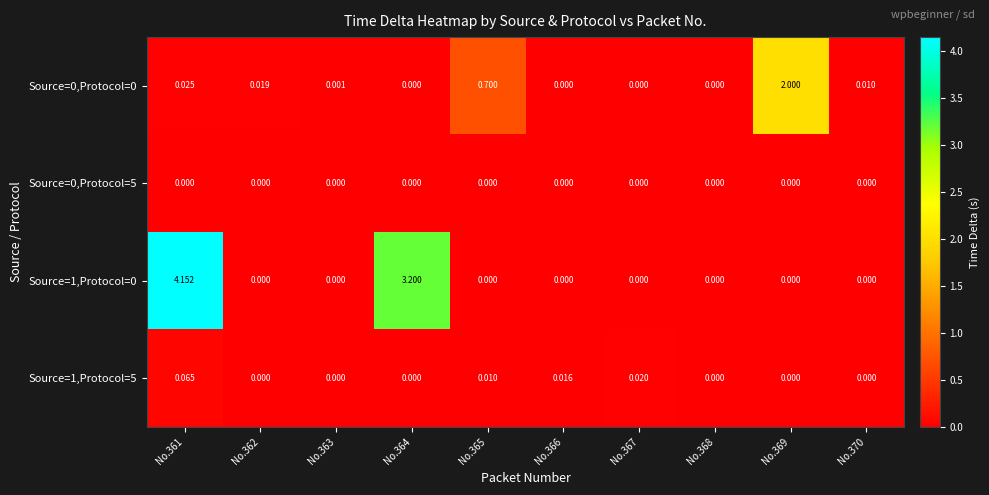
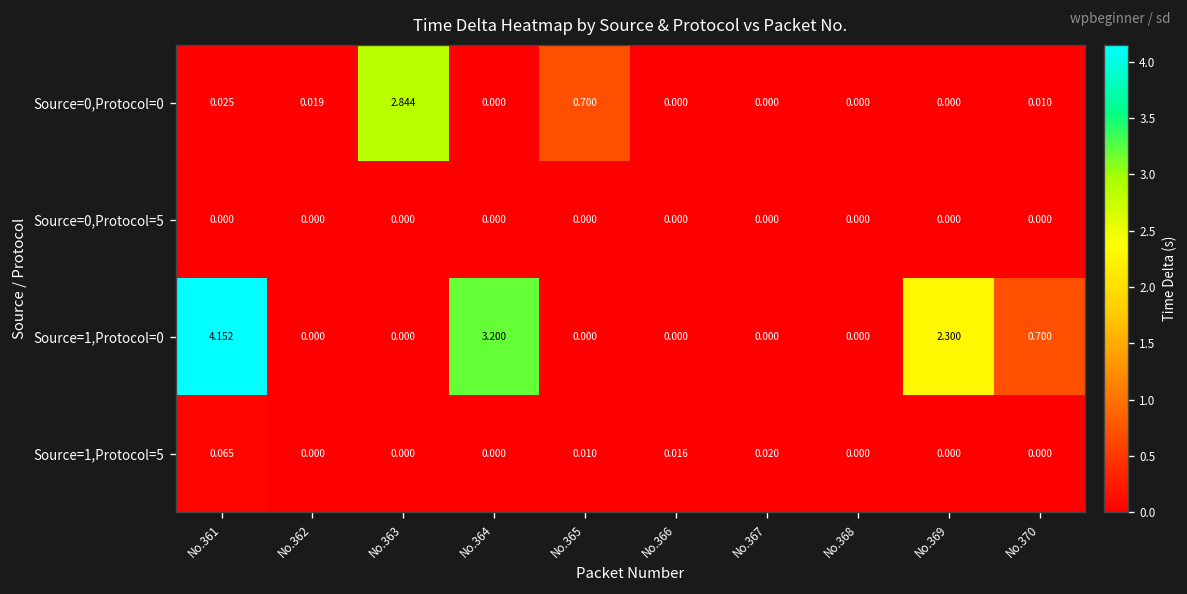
  {
    "Source=0,Protocol=0": {
      "No.361": 0.025,
      "No.362": 0.019,
-     "No.363": 0.001,
+     "No.363": 2.844,
      "No.364": 0.000,
      "No.365": 0.700,
      "No.366": 0.000,
      "No.367": 0.000,
      "No.368": 0.000,
-     "No.369": 2.000,
+     "No.369": 0.000,
      "No.370": 0.010
    },
    "Source=0,Protocol=5": {
      "No.361": 0.000,
      "No.362": 0.000,
      "No.363": 0.000,
      "No.364": 0.000,
      "No.365": 0.000,
      "No.366": 0.000,
      "No.367": 0.000,
      "No.368": 0.000,
      "No.369": 0.000,
      "No.370": 0.000
    },
    "Source=1,Protocol=0": {
      "No.361": 4.152,
      "No.362": 0.000,
      "No.363": 0.000,
      "No.364": 3.200,
      "No.365": 0.000,
      "No.366": 0.000,
      "No.367": 0.000,
      "No.368": 0.000,
-     "No.369": 0.000,
-     "No.370": 0.000
+     "No.369": 2.300,
+     "No.370": 0.700
    },
    "Source=1,Protocol=5": {
      "No.361": 0.065,
      "No.362": 0.000,
      "No.363": 0.000,
      "No.364": 0.000,
      "No.365": 0.010,
      "No.366": 0.016,
      "No.367": 0.020,
      "No.368": 0.000,
      "No.369": 0.000,
      "No.370": 0.000
    }
  }
